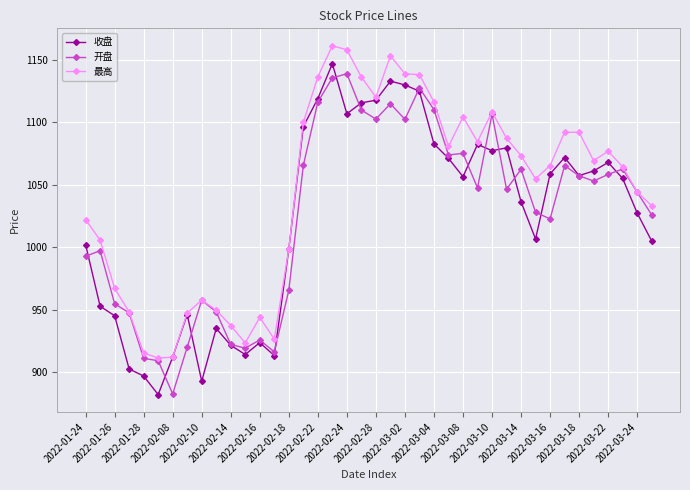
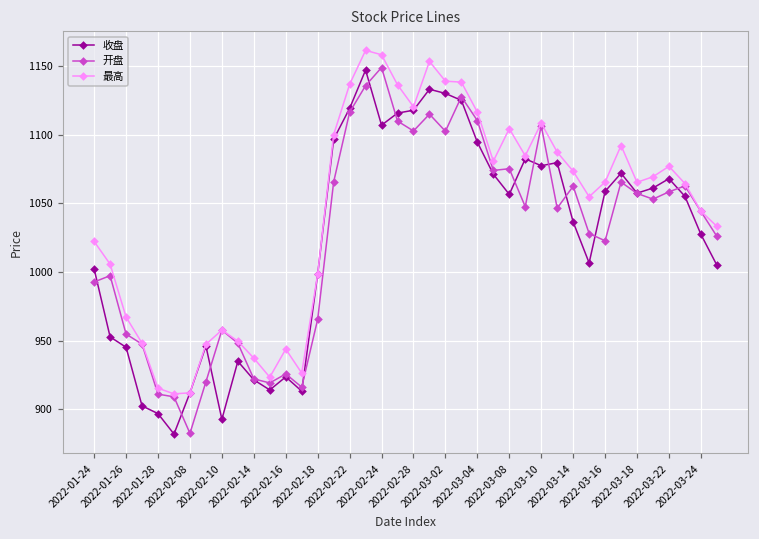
  {
    "收盘": {
      "2022-01-24": 1002,
      "2022-01-26": 945,
      "2022-01-28": 897,
      "2022-02-10": 893,
      "2022-02-16": 924,
      "2022-02-22": 1119,
      "2022-02-24": 1107,
      "2022-02-28": 1118,
      "2022-03-02": 1130,
-     "2022-03-04": 1083,
+     "2022-03-04": 1094,
      "2022-03-08": 1056,
      "2022-03-10": 1077,
      "2022-03-14": 1036,
      "2022-03-16": 1059,
      "2022-03-22": 1068,
      "2022-03-24": 1027
    },
    "开盘": {
      "2022-01-24": 993,
      "2022-01-26": 955,
      "2022-01-28": 911,
      "2022-02-08": 882,
      "2022-02-16": 926,
      "2022-02-18": 966,
      "2022-02-22": 1116,
-     "2022-02-24": 1139,
+     "2022-02-24": 1149,
      "2022-02-28": 1103,
      "2022-03-02": 1102,
      "2022-03-04": 1110,
      "2022-03-08": 1075,
      "2022-03-14": 1062,
      "2022-03-16": 1023,
      "2022-03-22": 1058
    },
    "最高": {
      "2022-01-24": 1022,
      "2022-01-26": 967,
      "2022-01-28": 915,
      "2022-02-14": 937,
      "2022-02-16": 944,
      "2022-02-22": 1137,
      "2022-02-24": 1158,
      "2022-02-28": 1120,
      "2022-03-02": 1139,
      "2022-03-04": 1116,
      "2022-03-08": 1104,
      "2022-03-14": 1073,
      "2022-03-16": 1065,
-     "2022-03-18": 1092,
+     "2022-03-18": 1065,
      "2022-03-22": 1077
    }
  }
